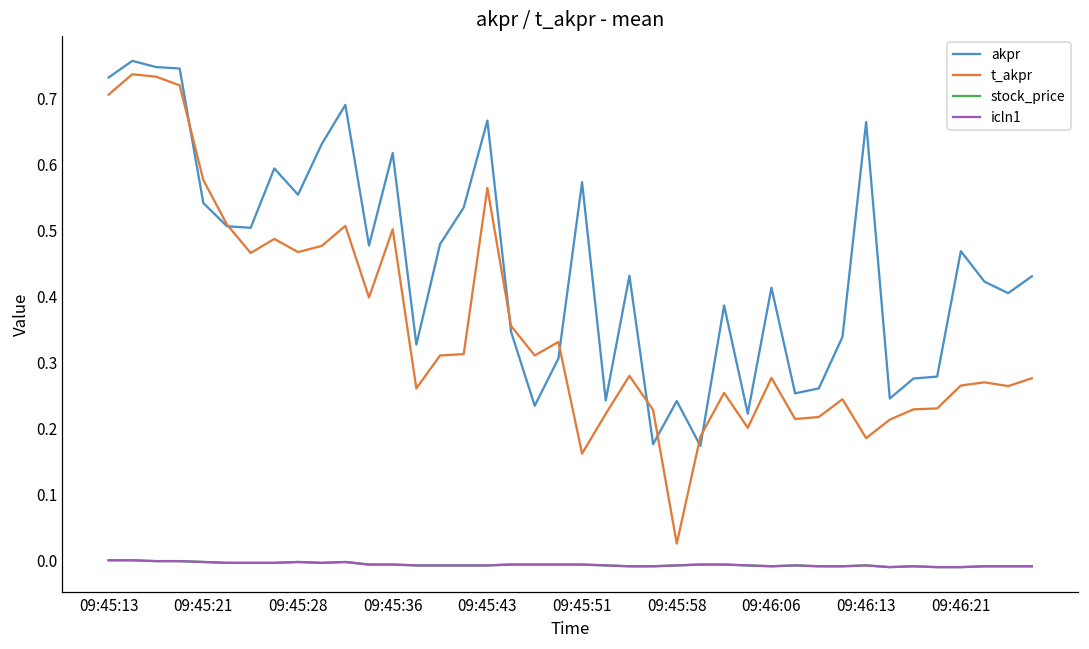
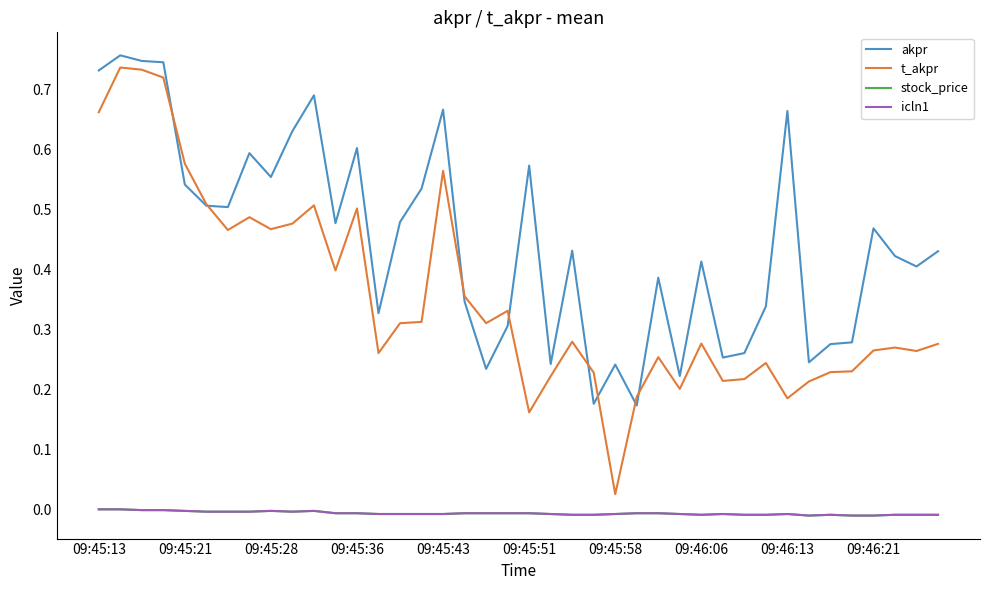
  {
    "akpr": {
      "09:45:13": 0.73,
      "09:45:21": 0.54,
      "09:45:28": 0.55,
-     "09:45:36": 0.62,
+     "09:45:36": 0.60,
      "09:45:43": 0.67,
      "09:45:51": 0.57,
      "09:45:58": 0.24,
      "09:46:06": 0.41,
      "09:46:13": 0.66,
      "09:46:21": 0.47
    },
    "t_akpr": {
-     "09:45:13": 0.71,
+     "09:45:13": 0.66,
      "09:45:21": 0.58,
      "09:45:28": 0.47,
      "09:45:36": 0.50,
      "09:45:43": 0.56,
      "09:45:51": 0.16,
      "09:45:58": 0.03,
      "09:46:06": 0.28,
      "09:46:13": 0.18,
      "09:46:21": 0.26
    },
    "icln1": {
      "09:45:13": 0.00,
      "09:45:21": 0.00,
      "09:45:28": 0.00,
      "09:45:36": -0.01,
      "09:45:43": -0.01,
      "09:45:51": -0.01,
      "09:45:58": -0.01,
      "09:46:06": -0.01,
      "09:46:13": -0.01,
      "09:46:21": -0.01
    }
  }
